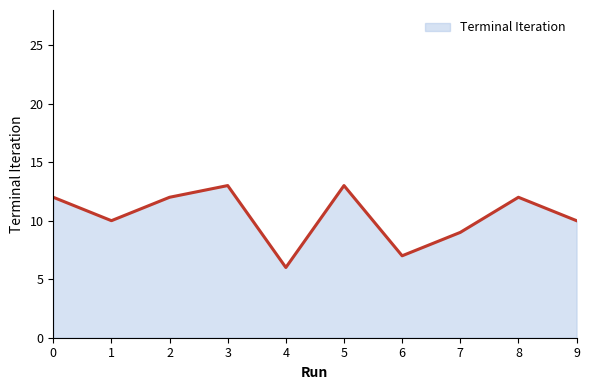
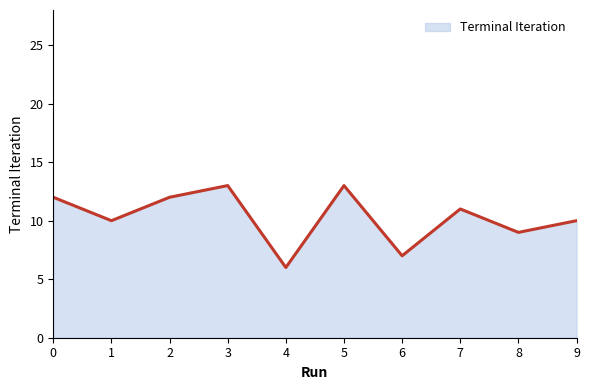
  {
    "0": 12,
    "1": 10,
    "2": 12,
    "3": 13,
    "4": 6,
    "5": 13,
    "6": 7,
-   "7": 9,
-   "8": 12,
+   "7": 11,
+   "8": 9,
    "9": 10
  }
